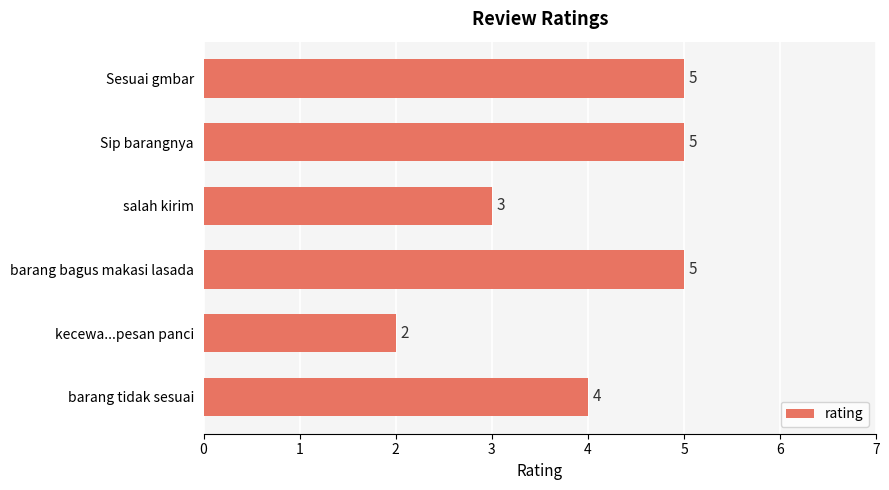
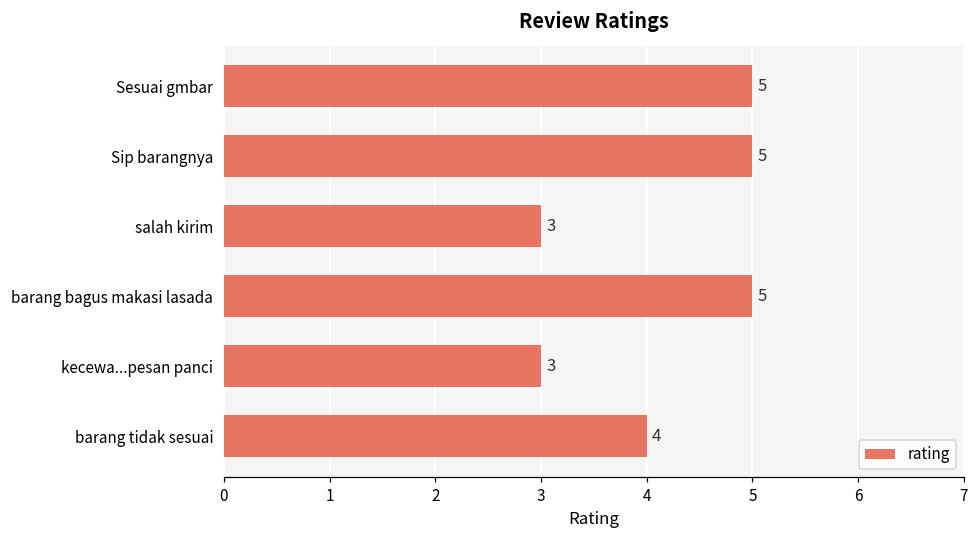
  {
    "Sesuai gmbar": 5,
    "Sip barangnya": 5,
    "salah kirim": 3,
    "barang bagus makasi lasada": 5,
-   "kecewa...pesan panci": 2,
+   "kecewa...pesan panci": 3,
    "barang tidak sesuai": 4
  }
